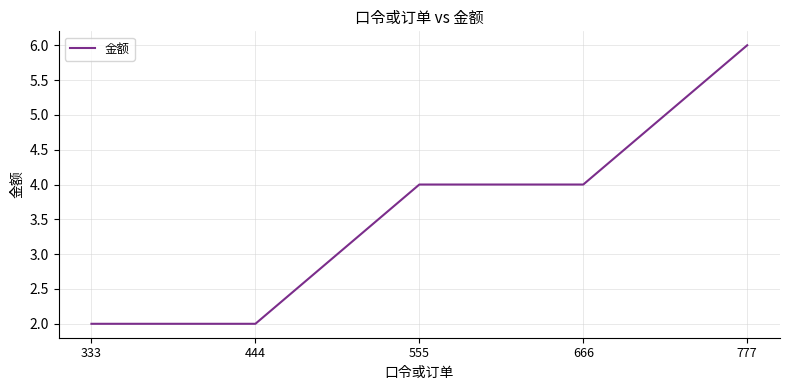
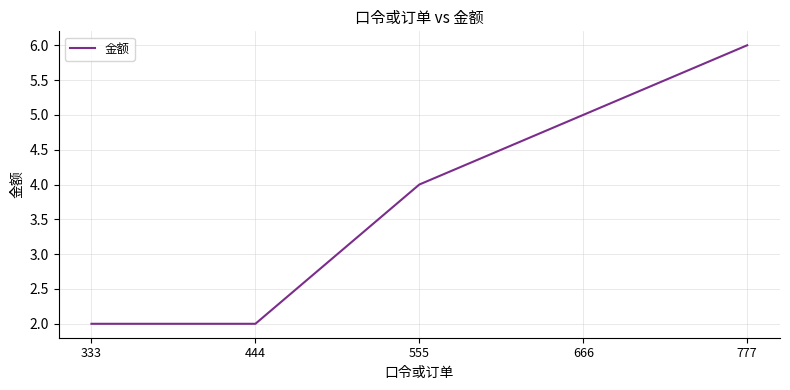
  {
    "333": 2,
    "444": 2,
    "555": 4,
-   "666": 4,
+   "666": 5,
    "777": 6
  }
